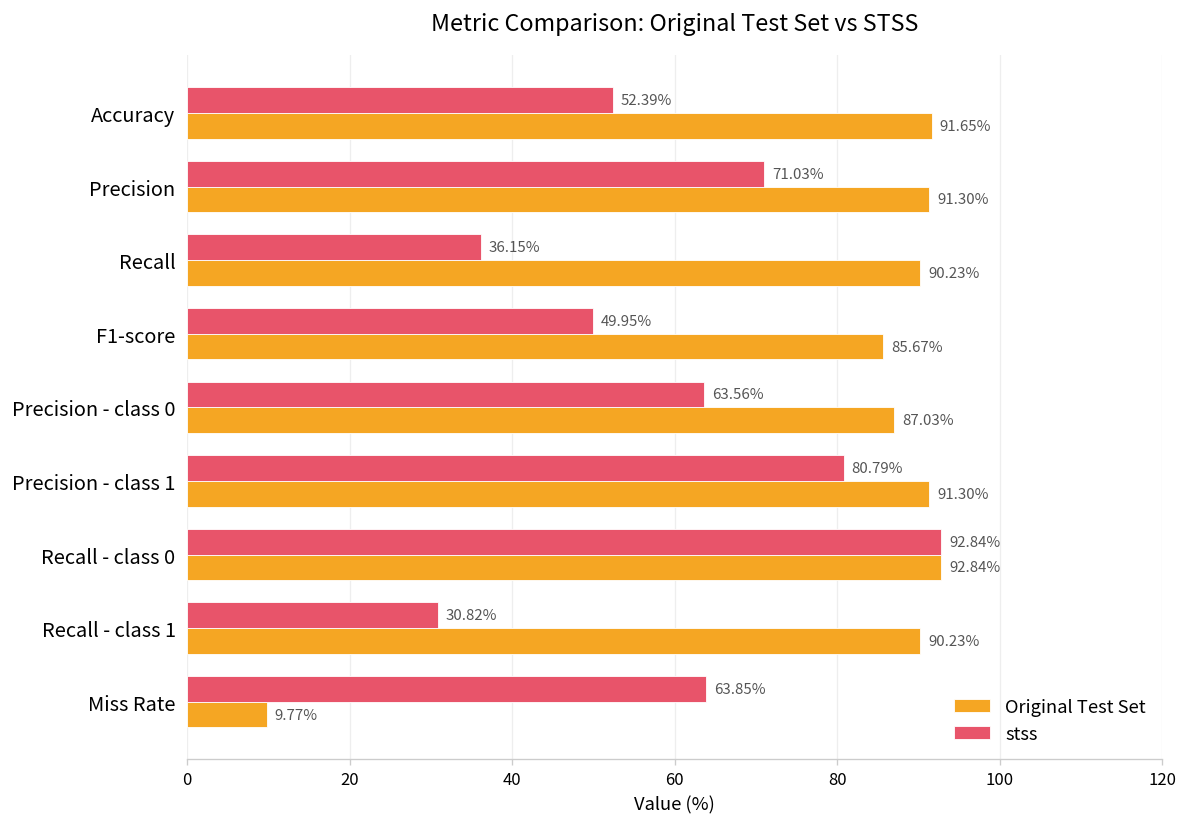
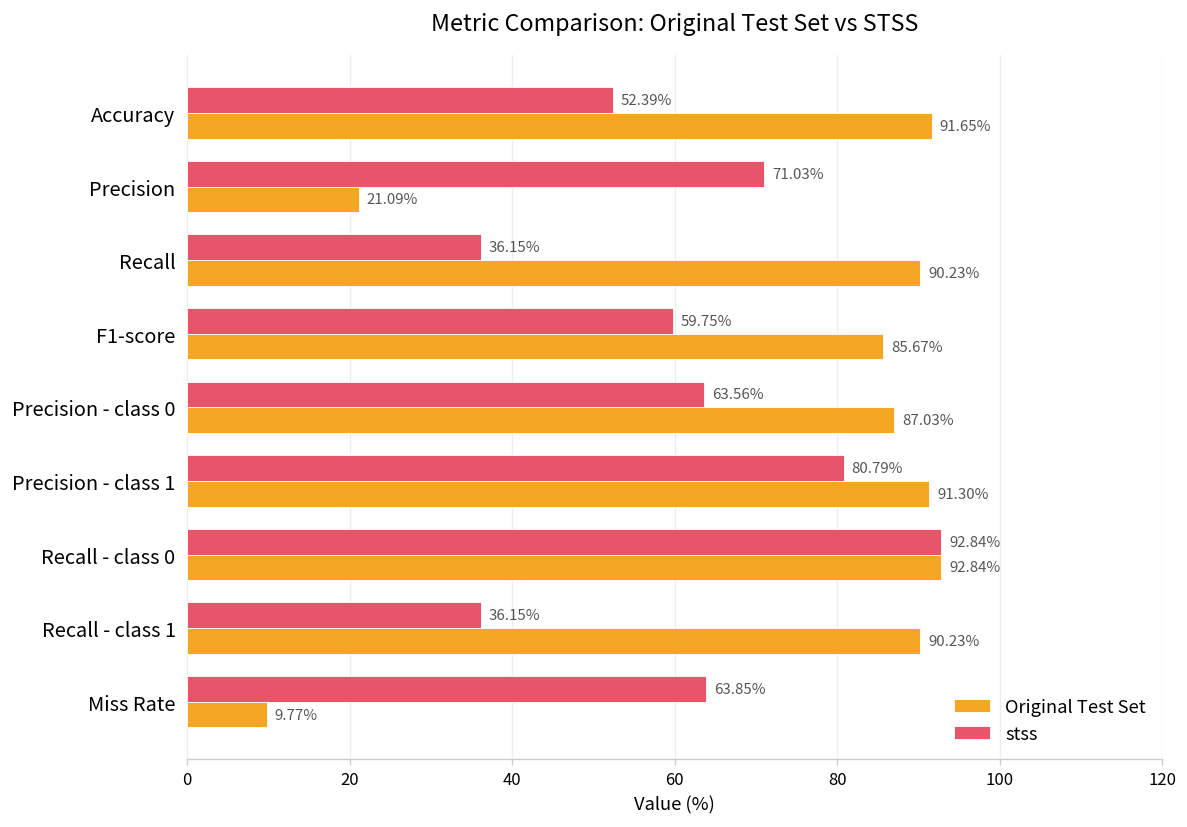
  {
    "Original Test Set": {
      "Accuracy": "91.65%",
-     "Precision": "91.30%",
+     "Precision": "21.09%",
      "Recall": "90.23%",
      "F1-score": "85.67%",
      "Precision - class 0": "87.03%",
      "Precision - class 1": "91.30%",
      "Recall - class 0": "92.84%",
      "Recall - class 1": "90.23%",
      "Miss Rate": "9.77%"
    },
    "stss": {
      "Accuracy": "52.39%",
      "Precision": "71.03%",
      "Recall": "36.15%",
-     "F1-score": "49.95%",
+     "F1-score": "59.75%",
      "Precision - class 0": "63.56%",
      "Precision - class 1": "80.79%",
      "Recall - class 0": "92.84%",
-     "Recall - class 1": "30.82%",
+     "Recall - class 1": "36.15%",
      "Miss Rate": "63.85%"
    }
  }
